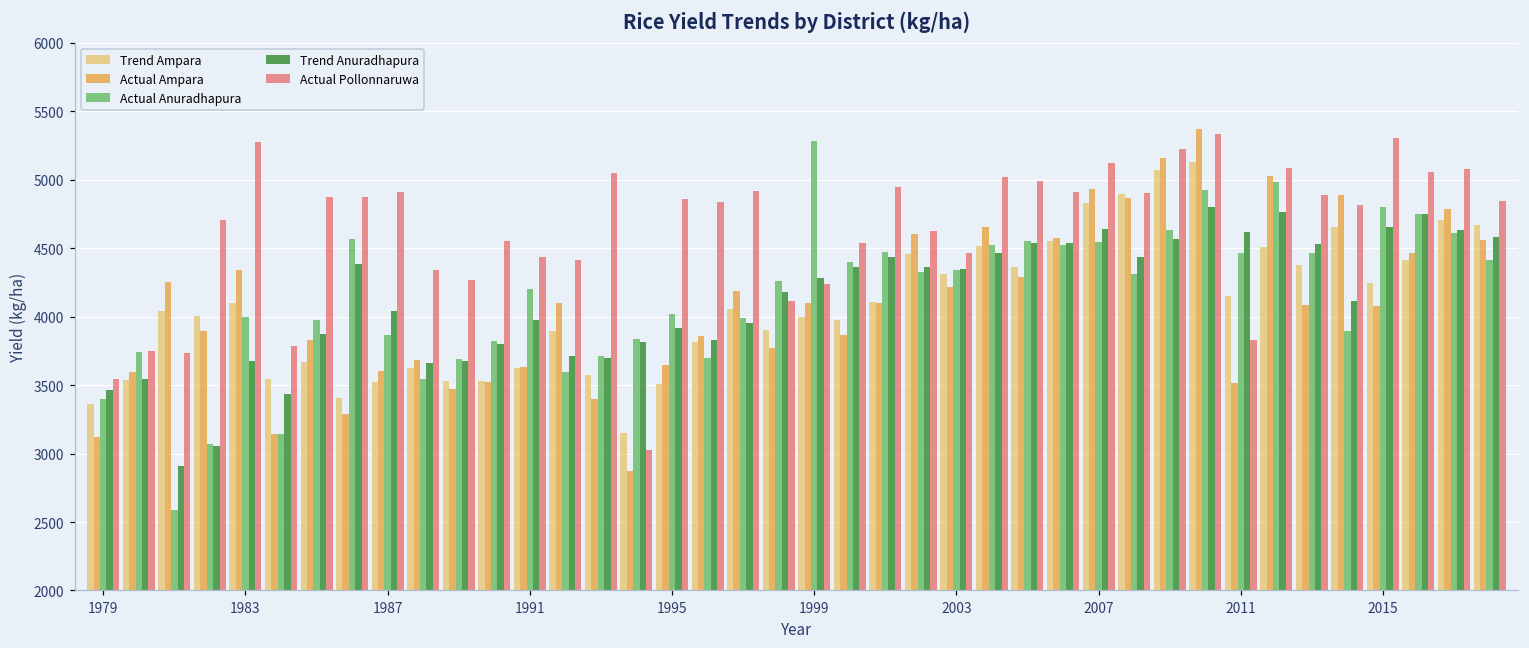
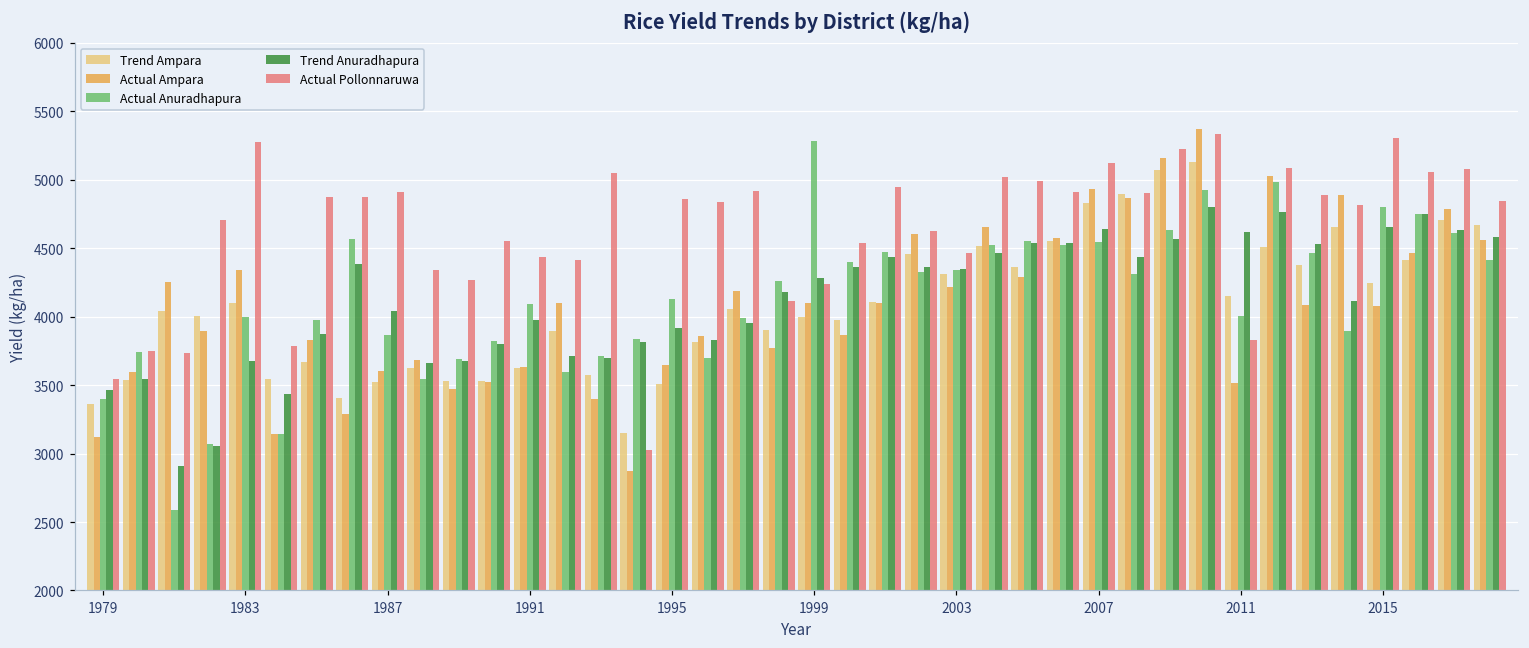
  {
    "Actual Anuradhapura": {
      "1979": 3400,
      "1983": 4000,
      "1987": 3870,
-     "1991": 4200,
-     "1995": 4020,
+     "1991": 4100,
+     "1995": 4130,
      "1999": 5290,
      "2003": 4340,
      "2007": 4550,
-     "2011": 4460,
+     "2011": 4010,
      "2015": 4800
    }
  }
